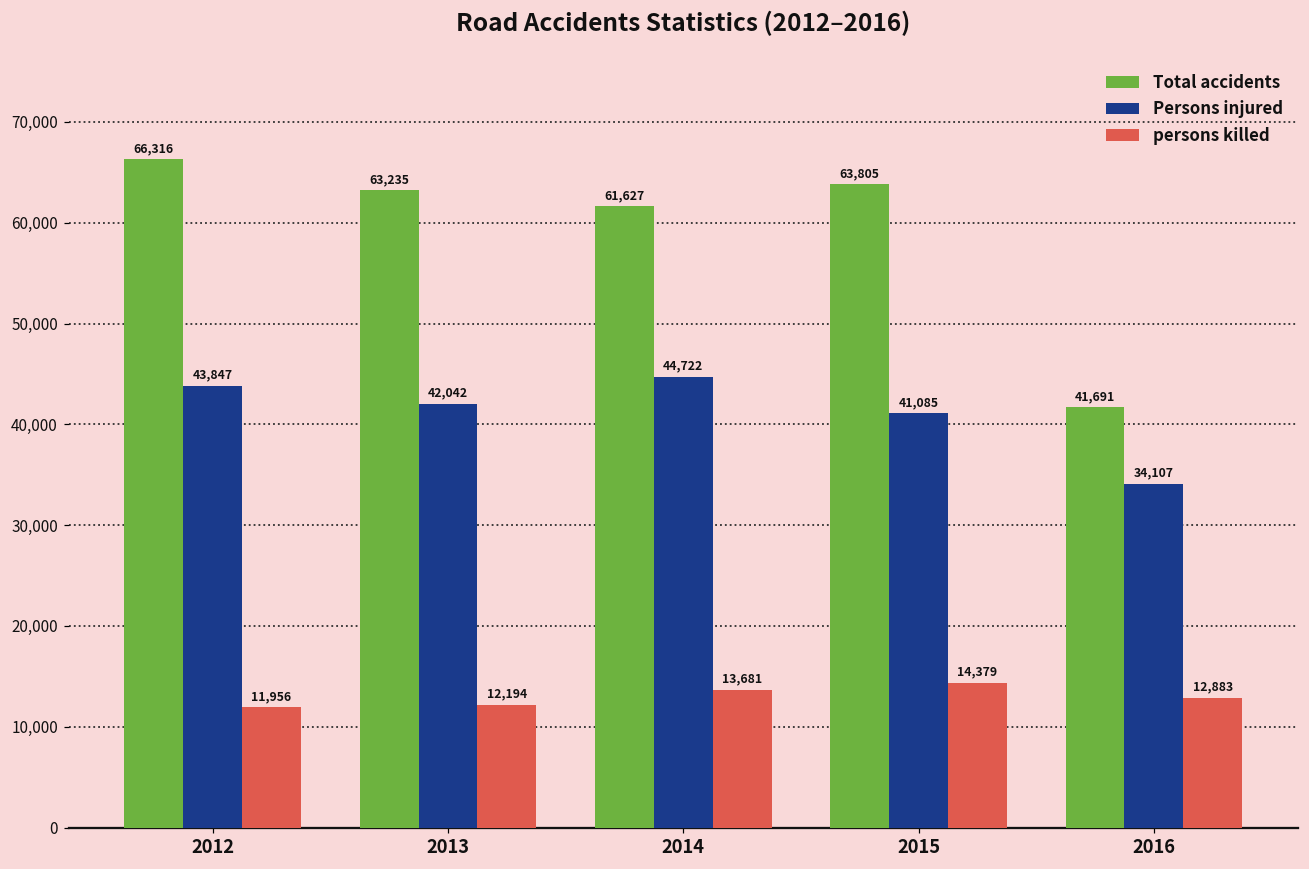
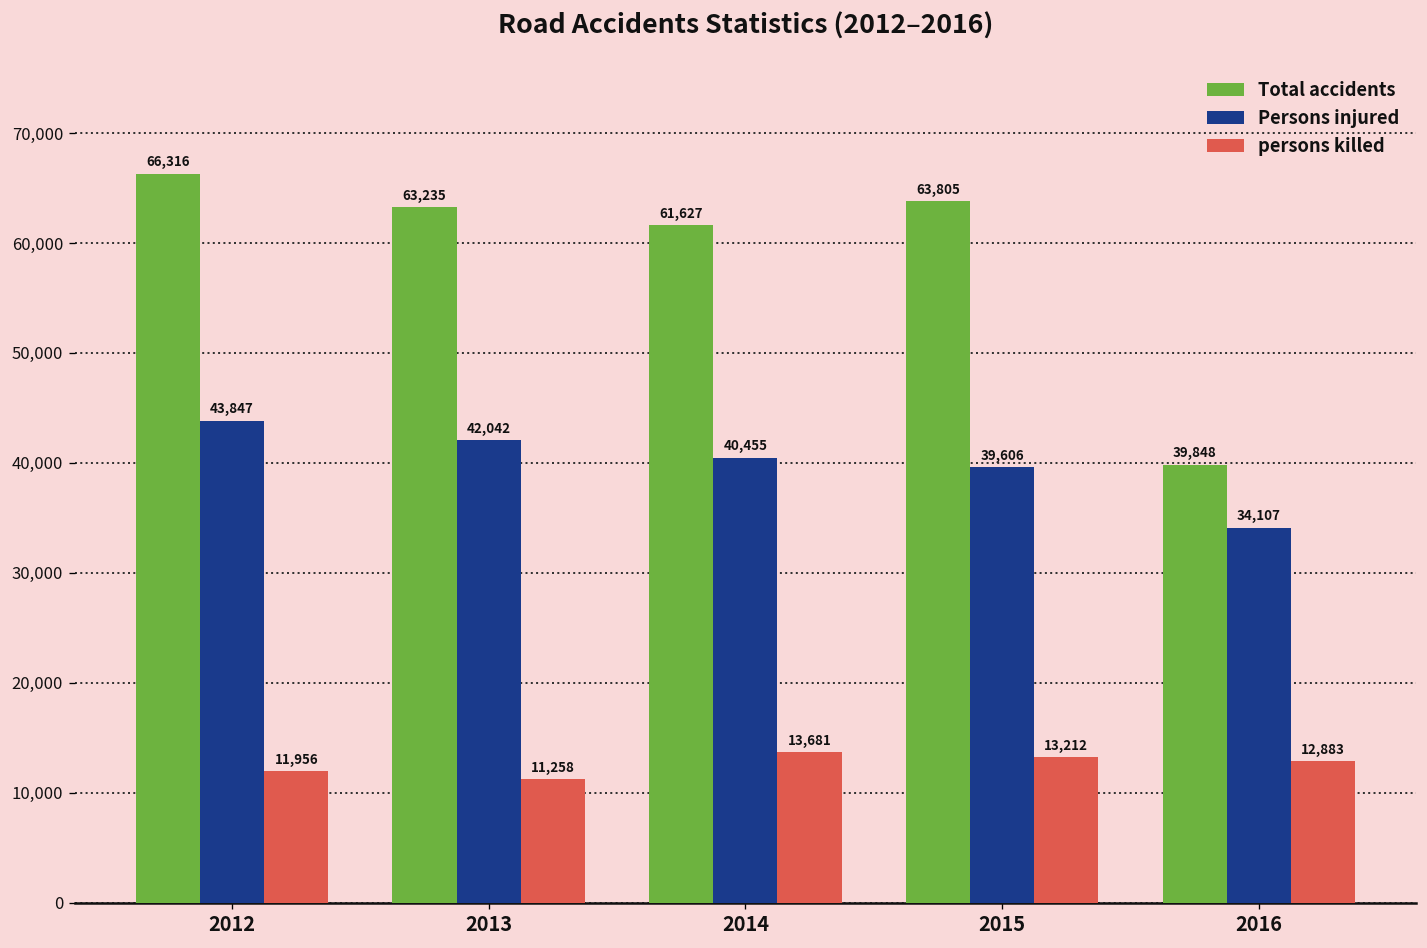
  {
    "Total accidents": {
      "2012": "66,316",
      "2013": "63,235",
      "2014": "61,627",
      "2015": "63,805",
-     "2016": "41,691"
+     "2016": "39,848"
    },
    "Persons injured": {
      "2012": "43,847",
      "2013": "42,042",
-     "2014": "44,722",
-     "2015": "41,085",
+     "2014": "40,455",
+     "2015": "39,606",
      "2016": "34,107"
    },
    "persons killed": {
      "2012": "11,956",
-     "2013": "12,194",
+     "2013": "11,258",
      "2014": "13,681",
-     "2015": "14,379",
+     "2015": "13,212",
      "2016": "12,883"
    }
  }
